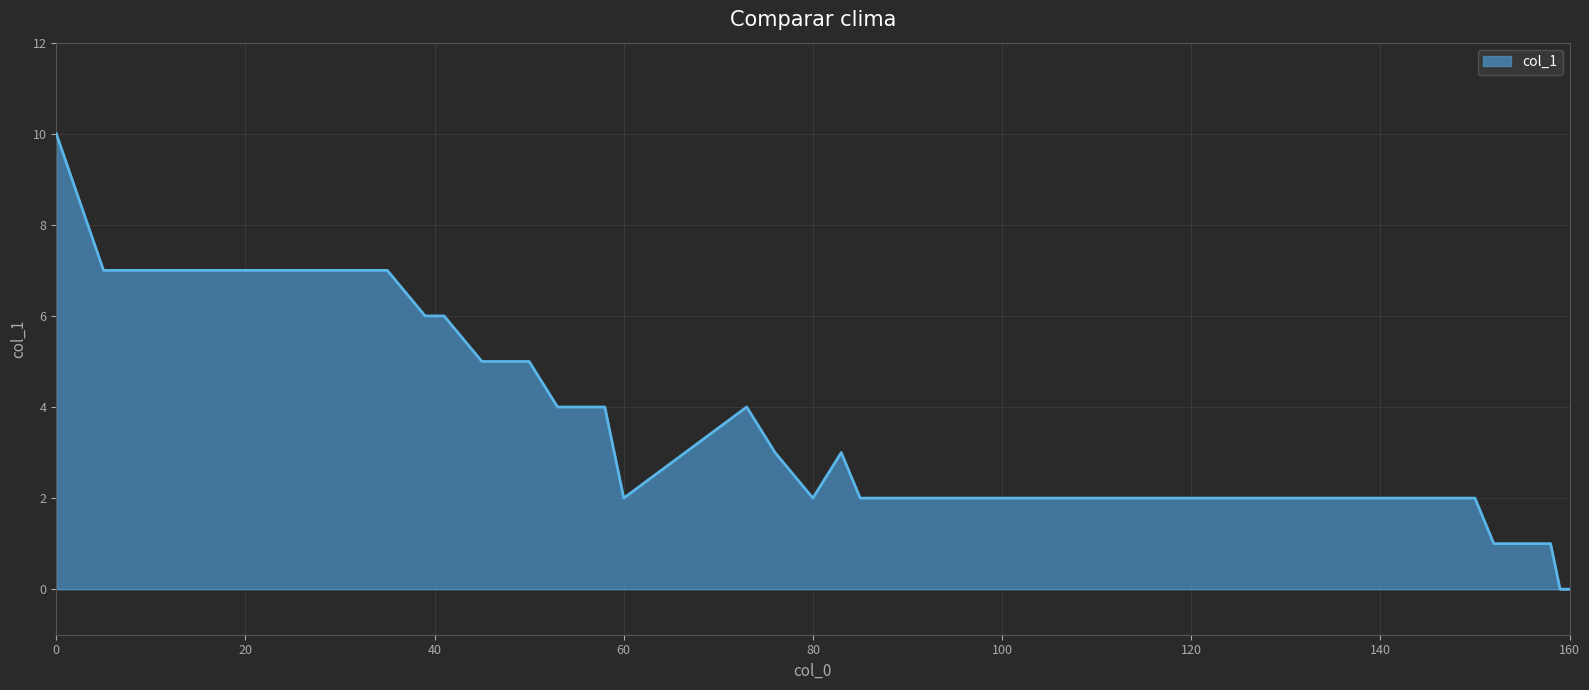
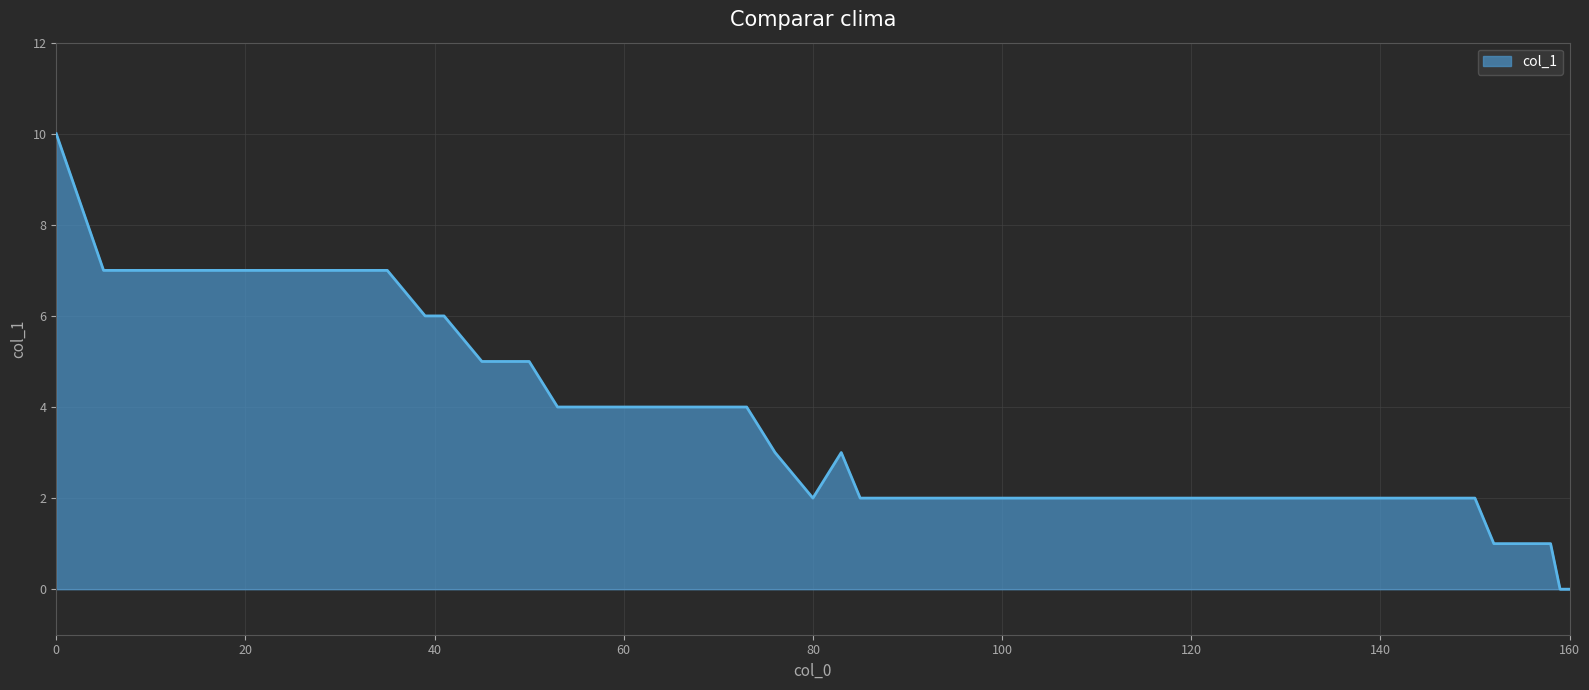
  {
    "0": 10,
-   "60": 2,
+   "60": 4,
    "80": 2,
    "160": 0
  }
